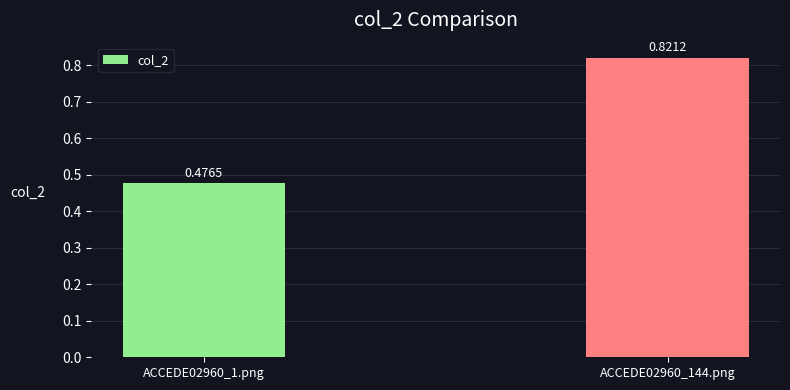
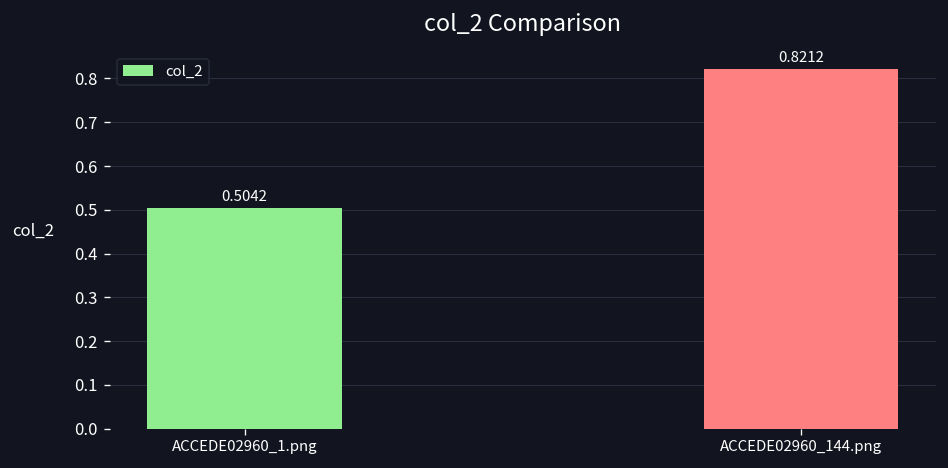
  {
-   "ACCEDE02960_1.png": 0.4765,
+   "ACCEDE02960_1.png": 0.5042,
    "ACCEDE02960_144.png": 0.8212
  }
